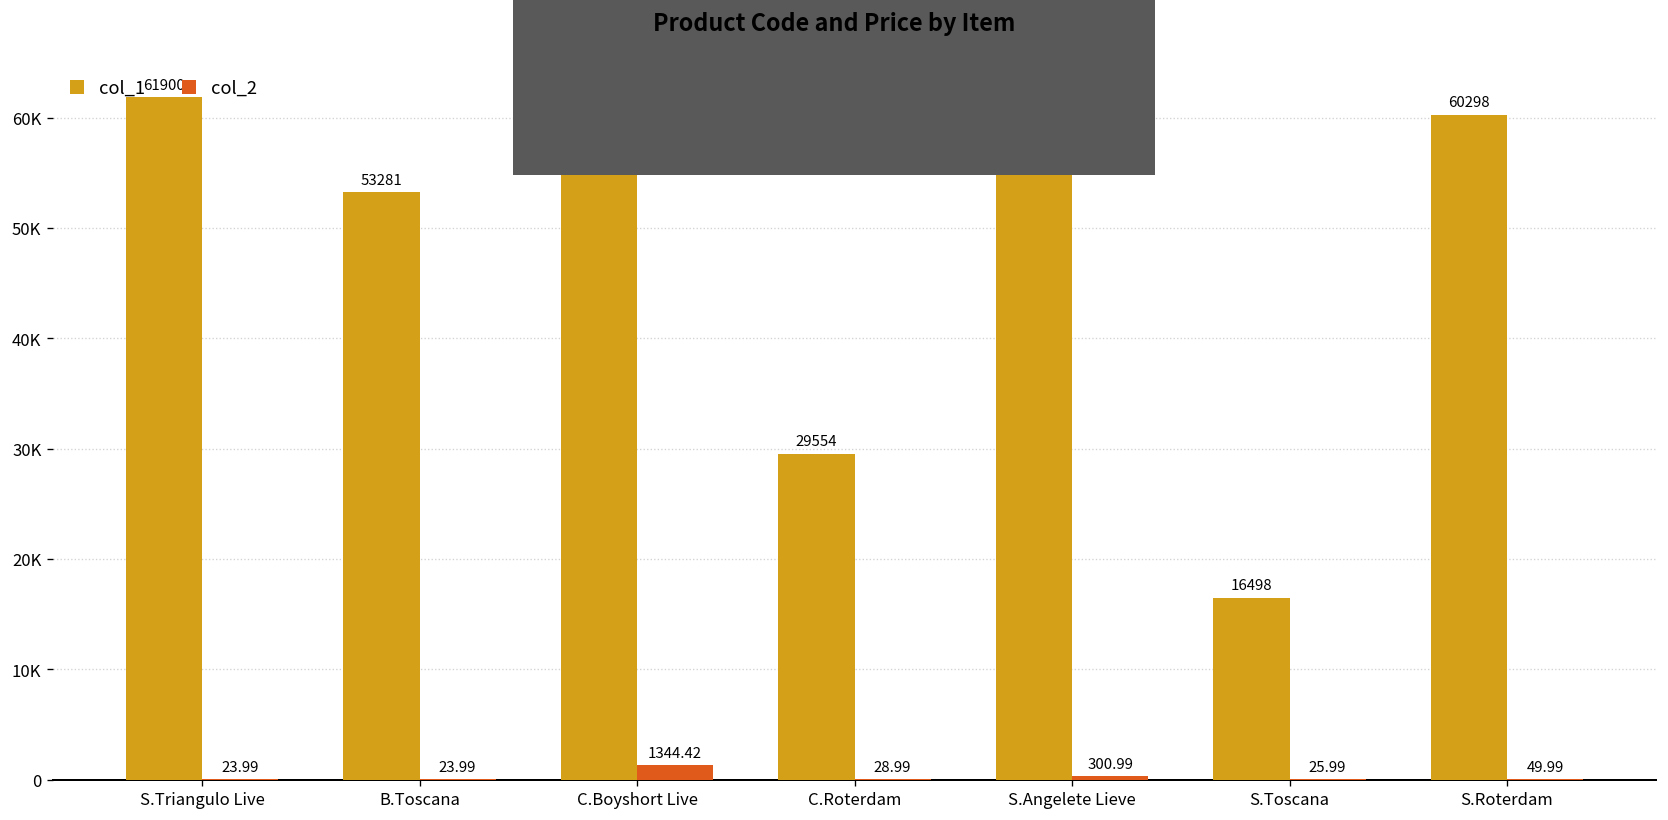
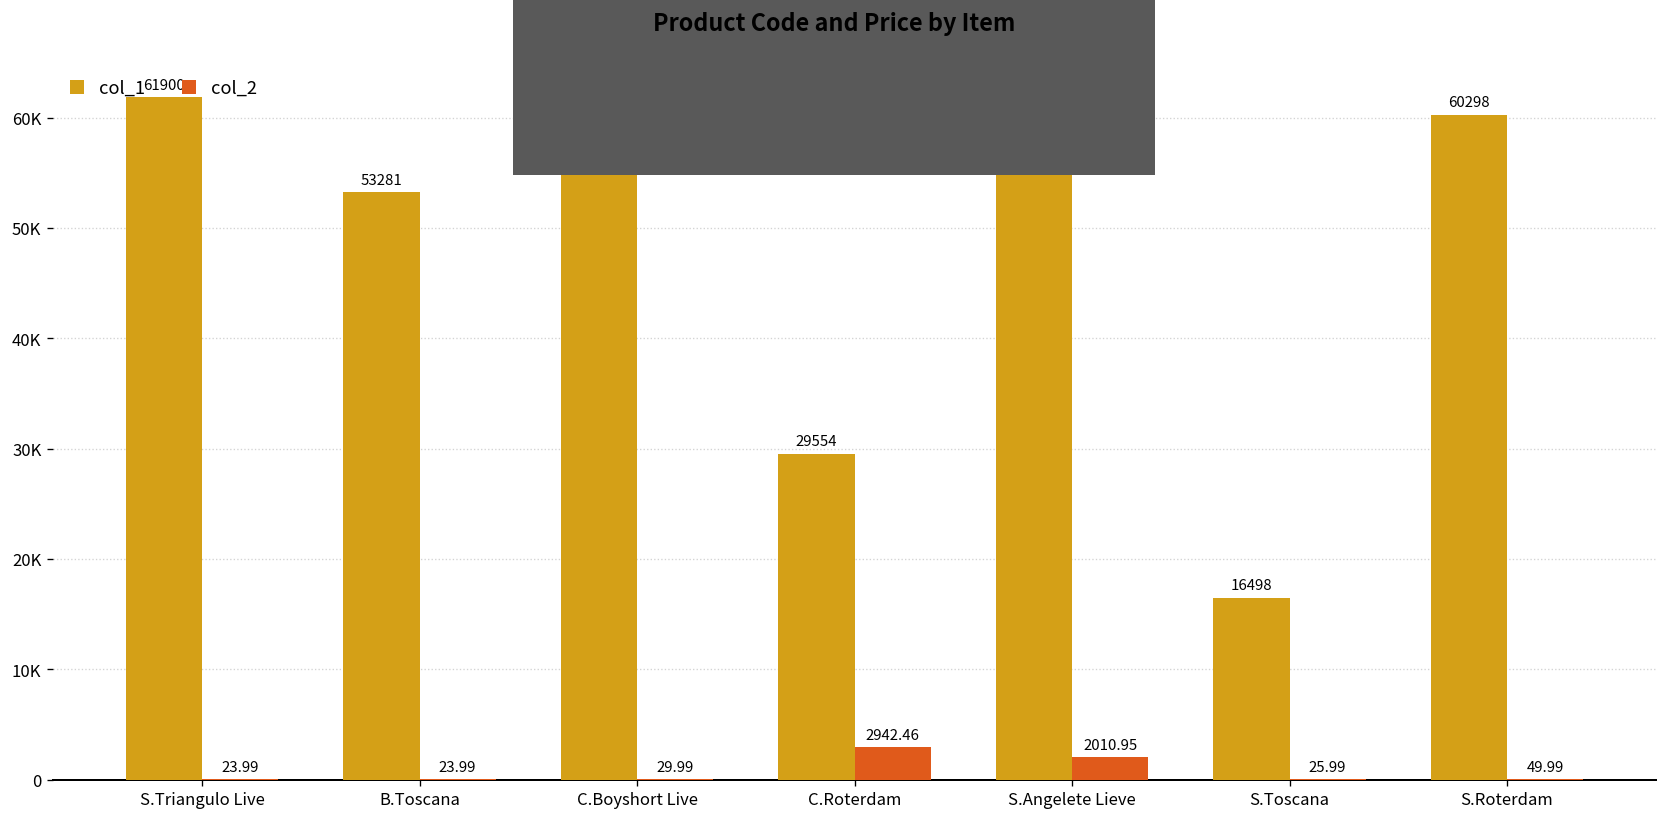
  {
    "col_1": {
      "S.Triangulo Live": 61900,
      "B.Toscana": 53281,
      "C.Roterdam": 29554,
      "S.Toscana": 16498,
      "S.Roterdam": 60298
    },
    "col_2": {
      "S.Triangulo Live": 23.99,
      "B.Toscana": 23.99,
-     "C.Boyshort Live": 1344.42,
-     "C.Roterdam": 28.99,
-     "S.Angelete Lieve": 300.99,
+     "C.Boyshort Live": 29.99,
+     "C.Roterdam": 2942.46,
+     "S.Angelete Lieve": 2010.95,
      "S.Toscana": 25.99,
      "S.Roterdam": 49.99
    }
  }
